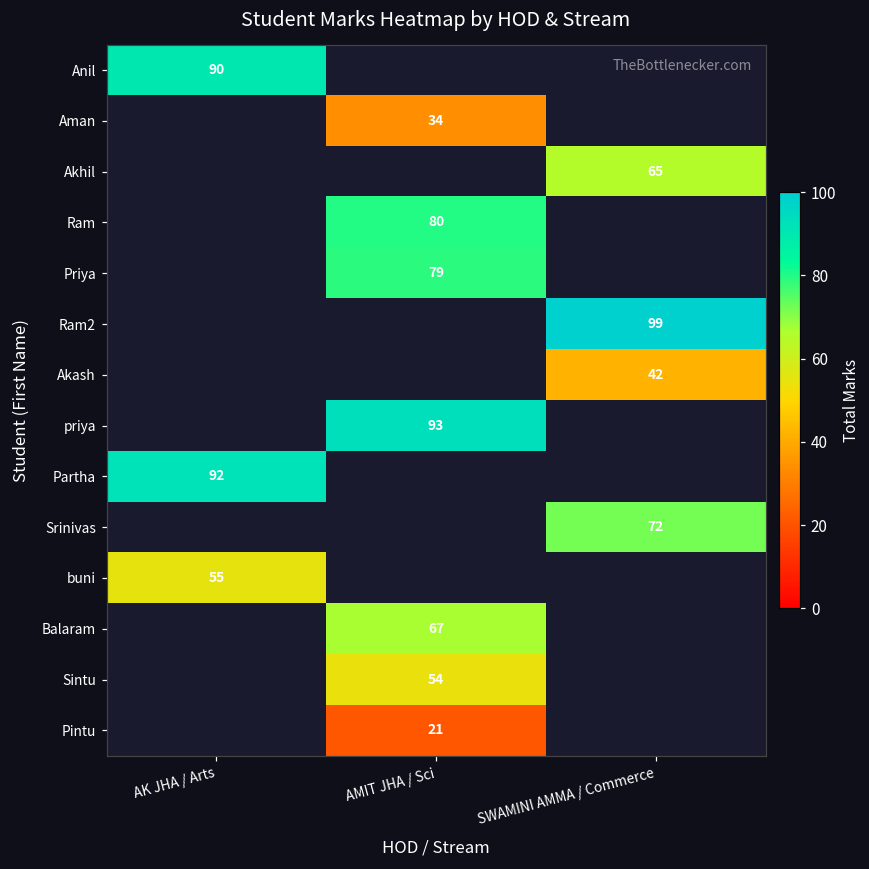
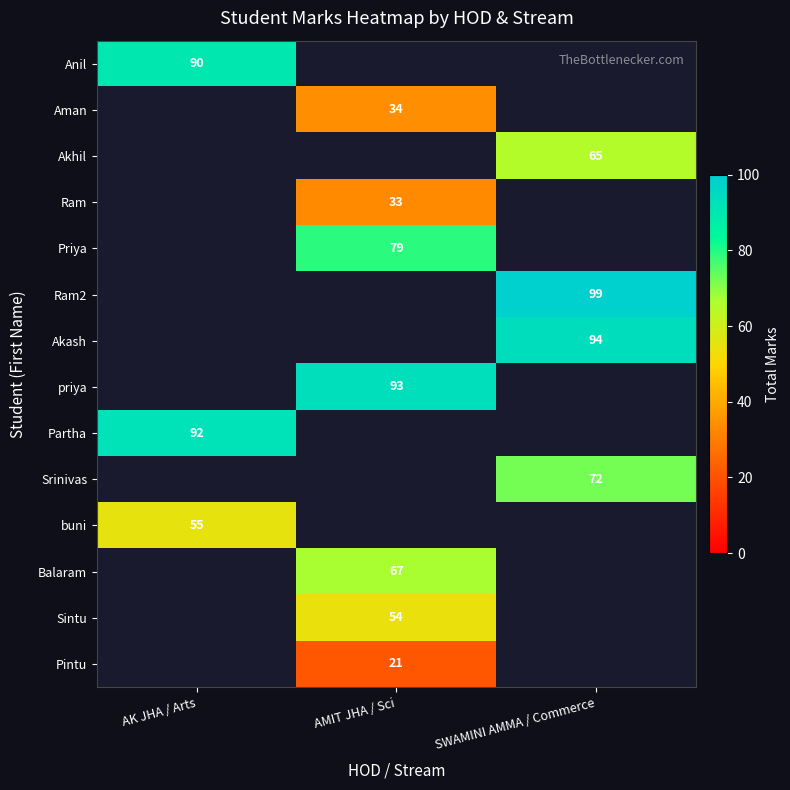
  {
    "Anil": {
      "AK JHA / Arts": 90
    },
    "Aman": {
      "AMIT JHA / Sci": 34
    },
    "Akhil": {
      "SWAMINI AMMA / Commerce": 65
    },
    "Ram": {
-     "AMIT JHA / Sci": 80
+     "AMIT JHA / Sci": 33
    },
    "Priya": {
      "AMIT JHA / Sci": 79
    },
    "Ram2": {
      "SWAMINI AMMA / Commerce": 99
    },
    "Akash": {
-     "SWAMINI AMMA / Commerce": 42
+     "SWAMINI AMMA / Commerce": 94
    },
    "priya": {
      "AMIT JHA / Sci": 93
    },
    "Partha": {
      "AK JHA / Arts": 92
    },
    "Srinivas": {
      "SWAMINI AMMA / Commerce": 72
    },
    "buni": {
      "AK JHA / Arts": 55
    },
    "Balaram": {
      "AMIT JHA / Sci": 67
    },
    "Sintu": {
      "AMIT JHA / Sci": 54
    },
    "Pintu": {
      "AMIT JHA / Sci": 21
    }
  }
